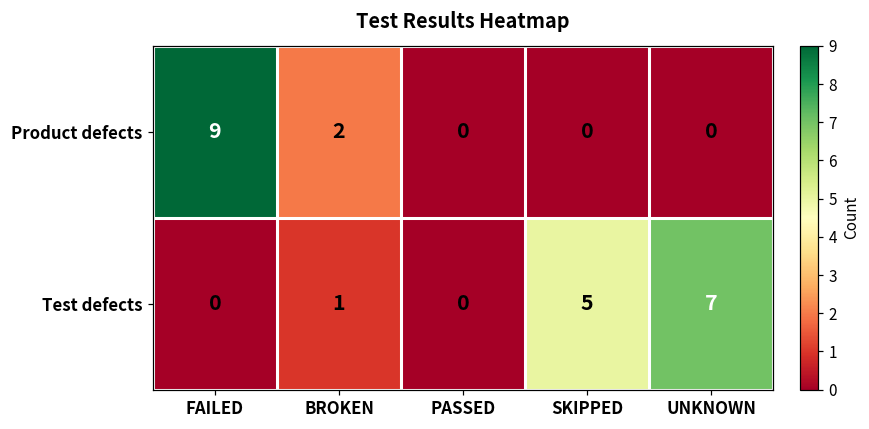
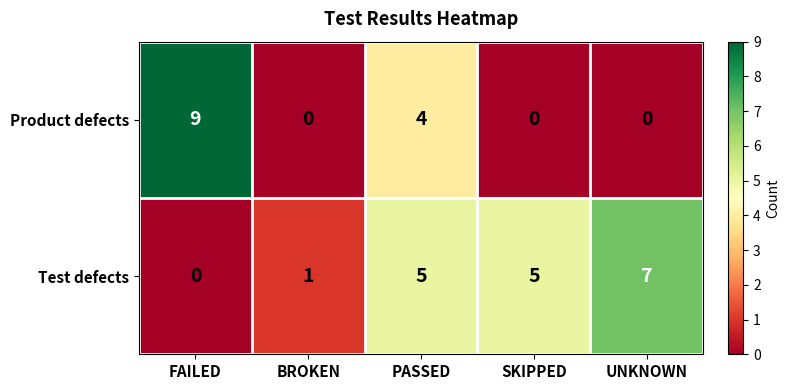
  {
    "Product defects": {
      "FAILED": 9,
-     "BROKEN": 2,
-     "PASSED": 0,
+     "BROKEN": 0,
+     "PASSED": 4,
      "SKIPPED": 0,
      "UNKNOWN": 0
    },
    "Test defects": {
      "FAILED": 0,
      "BROKEN": 1,
-     "PASSED": 0,
+     "PASSED": 5,
      "SKIPPED": 5,
      "UNKNOWN": 7
    }
  }
